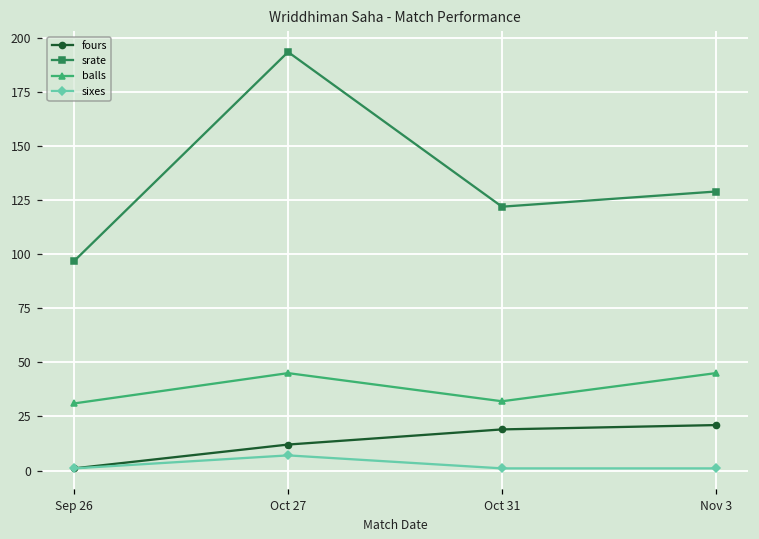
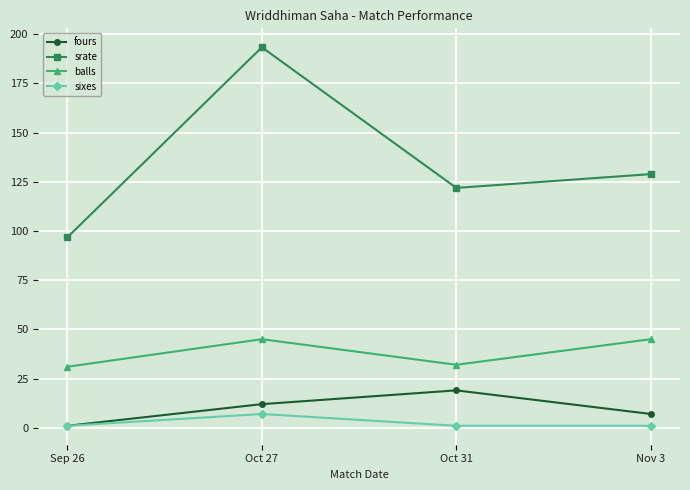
  {
    "fours": {
      "Oct 27": 12,
      "Oct 31": 19,
-     "Nov 3": 21
+     "Nov 3": 7
    },
    "sixes": {
      "Oct 27": 7,
      "Oct 31": 1,
      "Nov 3": 1
    }
  }
